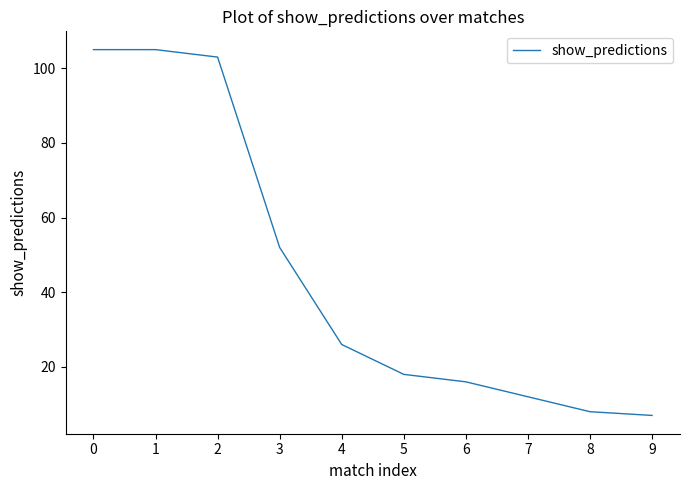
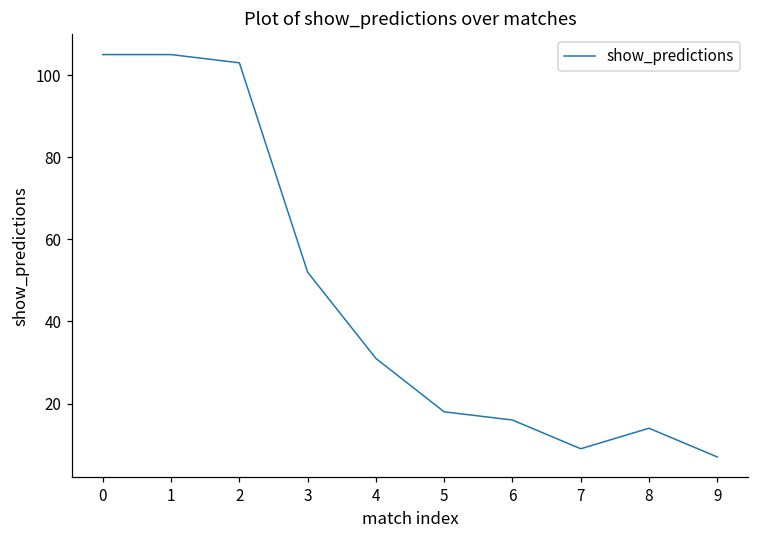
  {
    "0": 105,
    "1": 105,
    "2": 103,
    "3": 52,
-   "4": 26,
+   "4": 31,
    "5": 18,
    "6": 16,
-   "7": 12,
-   "8": 8,
+   "7": 9,
+   "8": 14,
    "9": 7
  }
